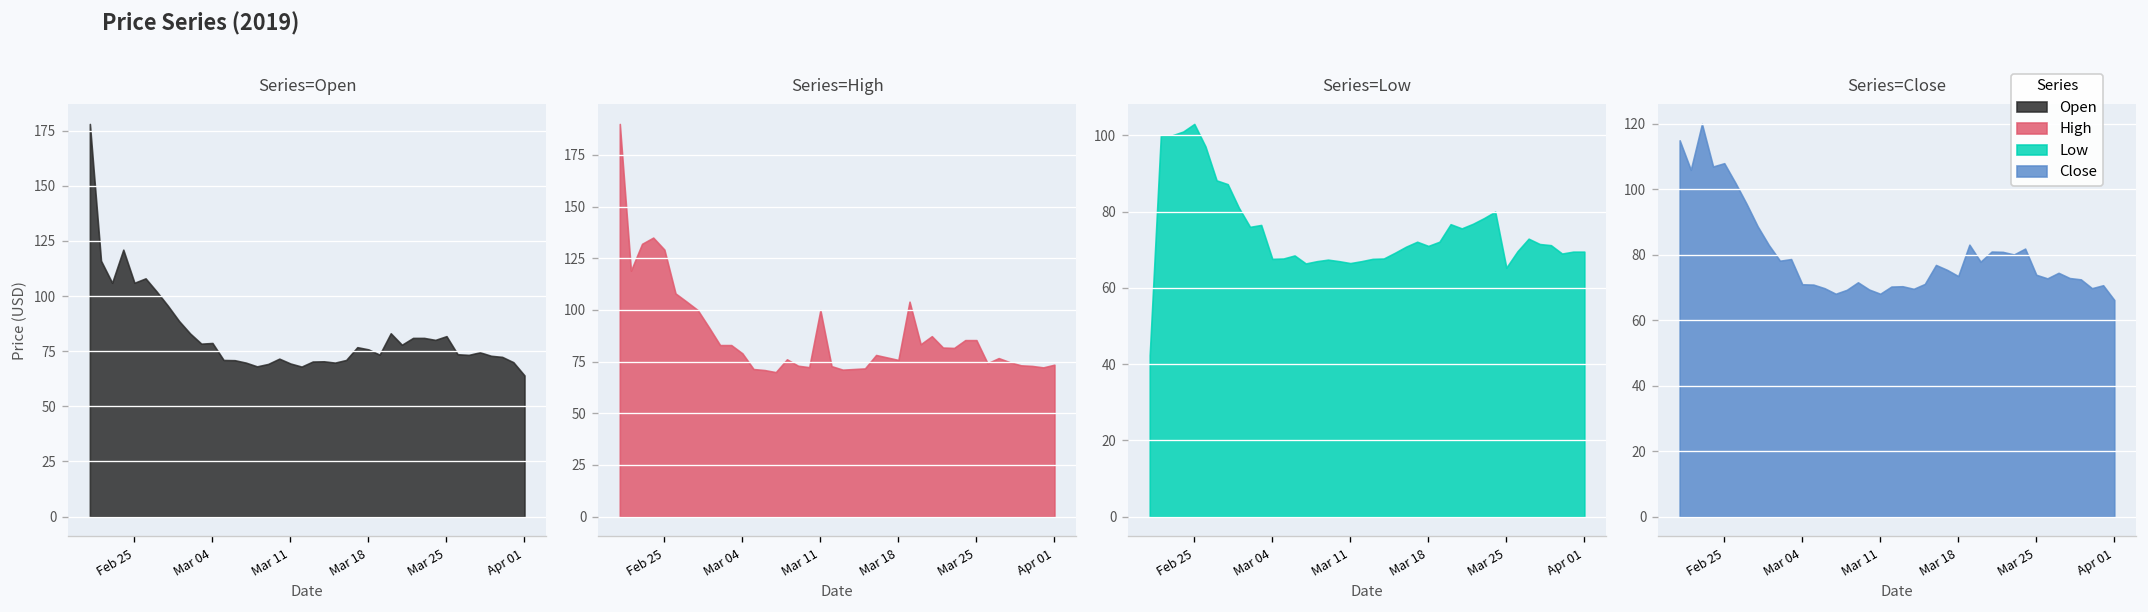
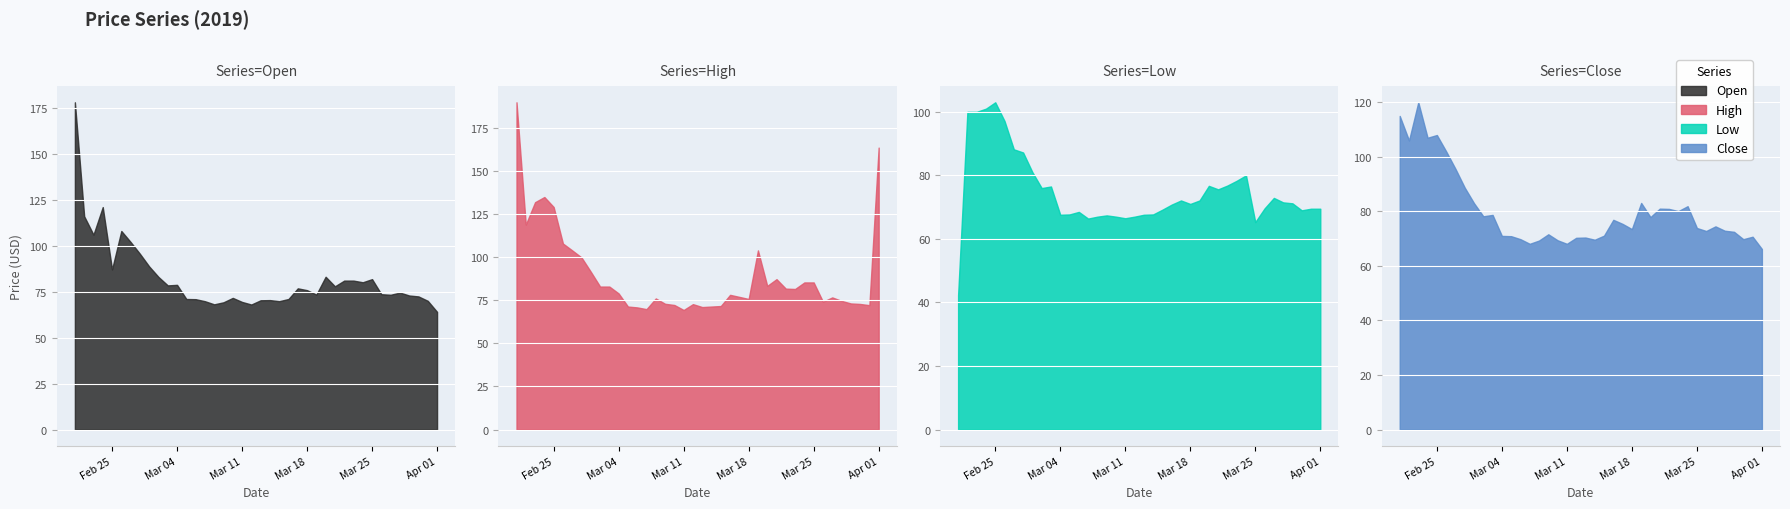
  {
    "Series=Open": {
-     "Feb 25": 106,
+     "Feb 25": 87,
      "Mar 04": 79,
      "Mar 11": 69,
      "Mar 18": 76,
      "Mar 25": 82,
      "Apr 01": 64
    },
    "Series=High": {
      "Feb 25": 129,
      "Mar 04": 79,
-     "Mar 11": 100,
+     "Mar 11": 69,
      "Mar 18": 76,
      "Mar 25": 85,
-     "Apr 01": 74
+     "Apr 01": 164
    },
    "Series=Low": {
      "Feb 25": 103,
      "Mar 04": 68,
      "Mar 11": 67,
      "Mar 18": 71,
      "Mar 25": 65,
      "Apr 01": 70
    },
    "Series=Close": {
      "Feb 25": 108,
      "Mar 04": 71,
      "Mar 11": 68,
      "Mar 18": 74,
      "Mar 25": 74,
      "Apr 01": 66
    }
  }
